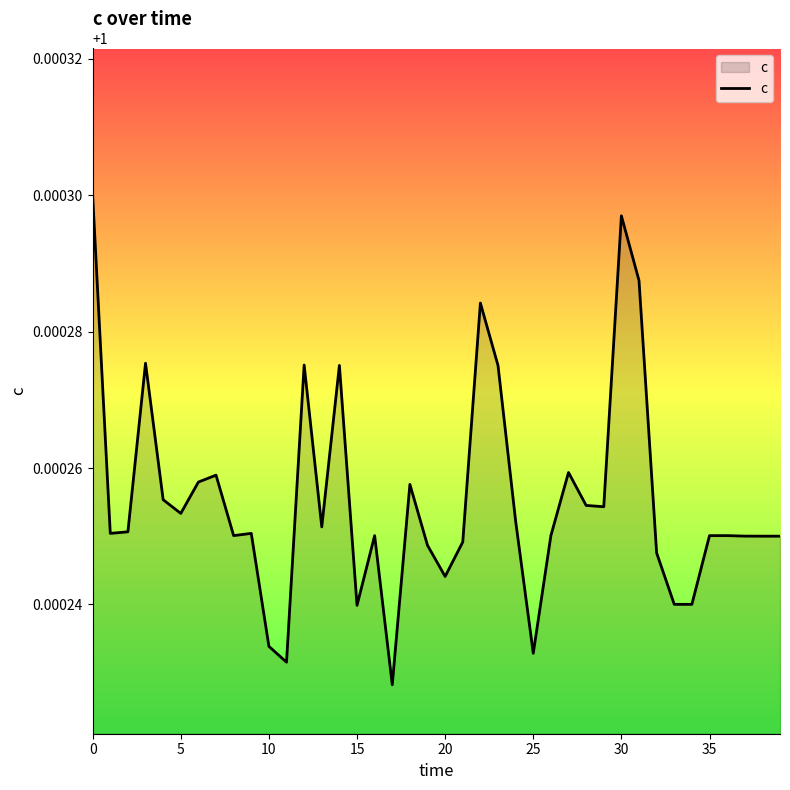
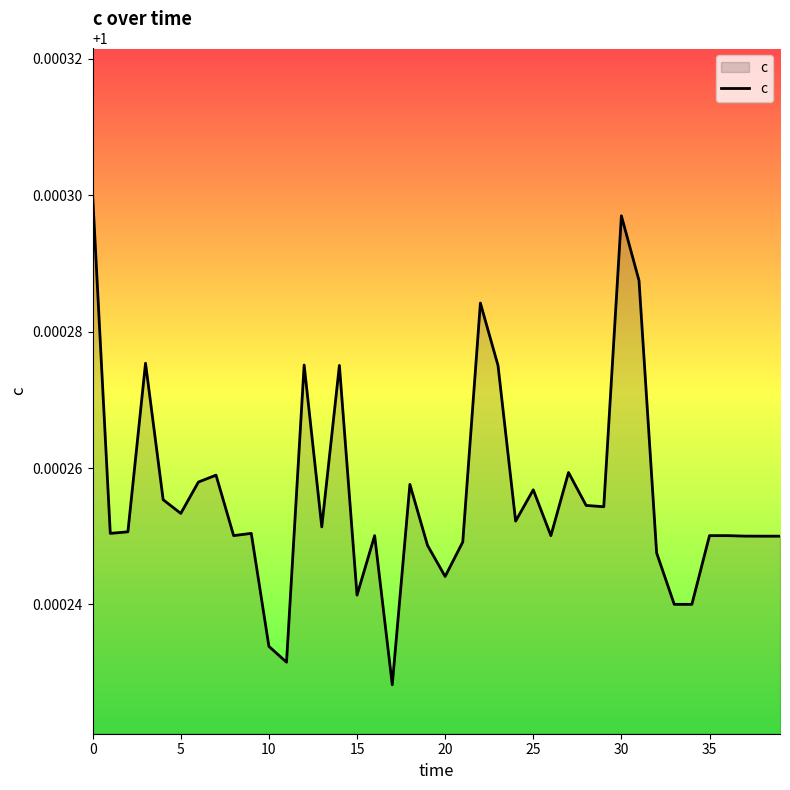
  {
    "0": 1.000300,
    "5": 1.000253,
    "10": 1.000234,
-   "15": 1.000240,
+   "15": 1.000241,
    "20": 1.000244,
-   "25": 1.000233,
+   "25": 1.000257,
    "30": 1.000297,
    "35": 1.000250
  }
